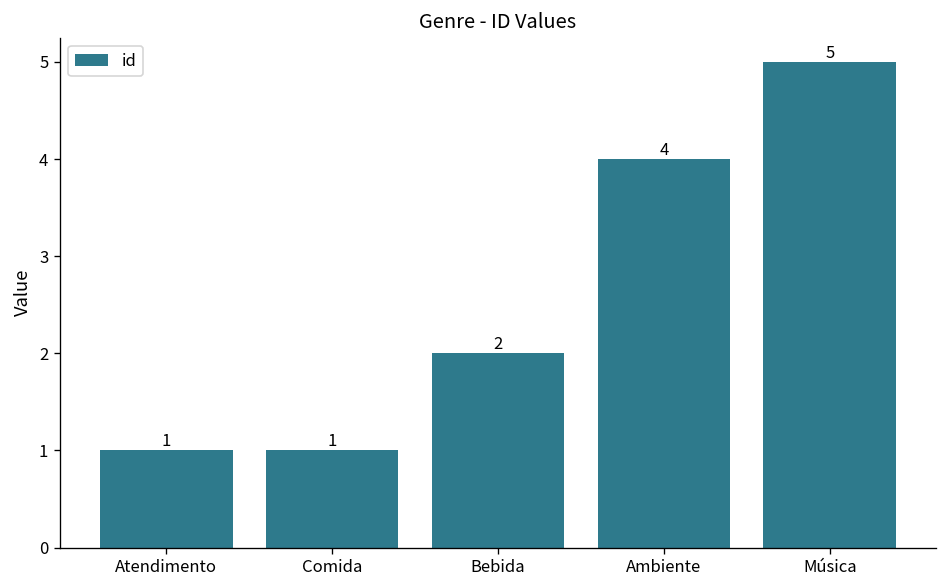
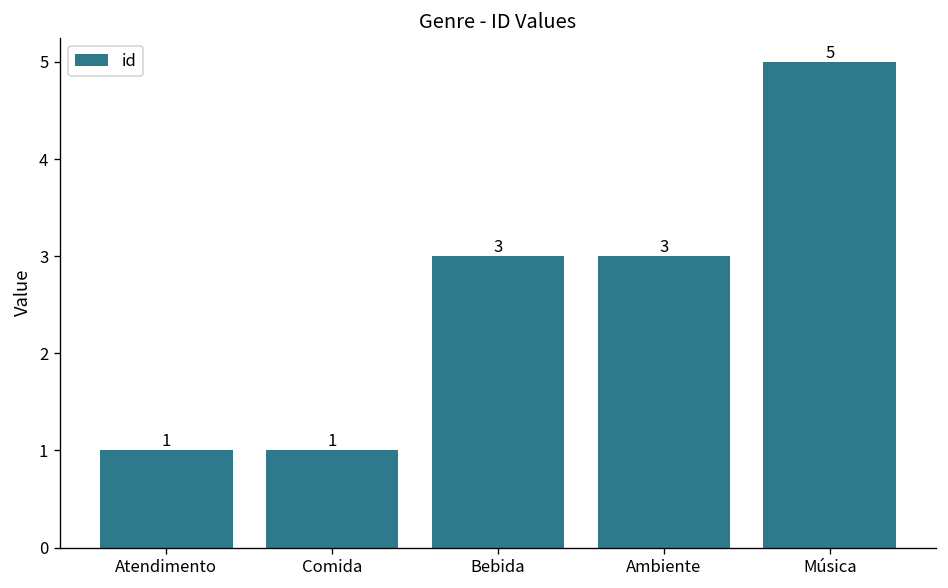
  {
    "Atendimento": 1,
    "Comida": 1,
-   "Bebida": 2,
-   "Ambiente": 4,
+   "Bebida": 3,
+   "Ambiente": 3,
    "Música": 5
  }
